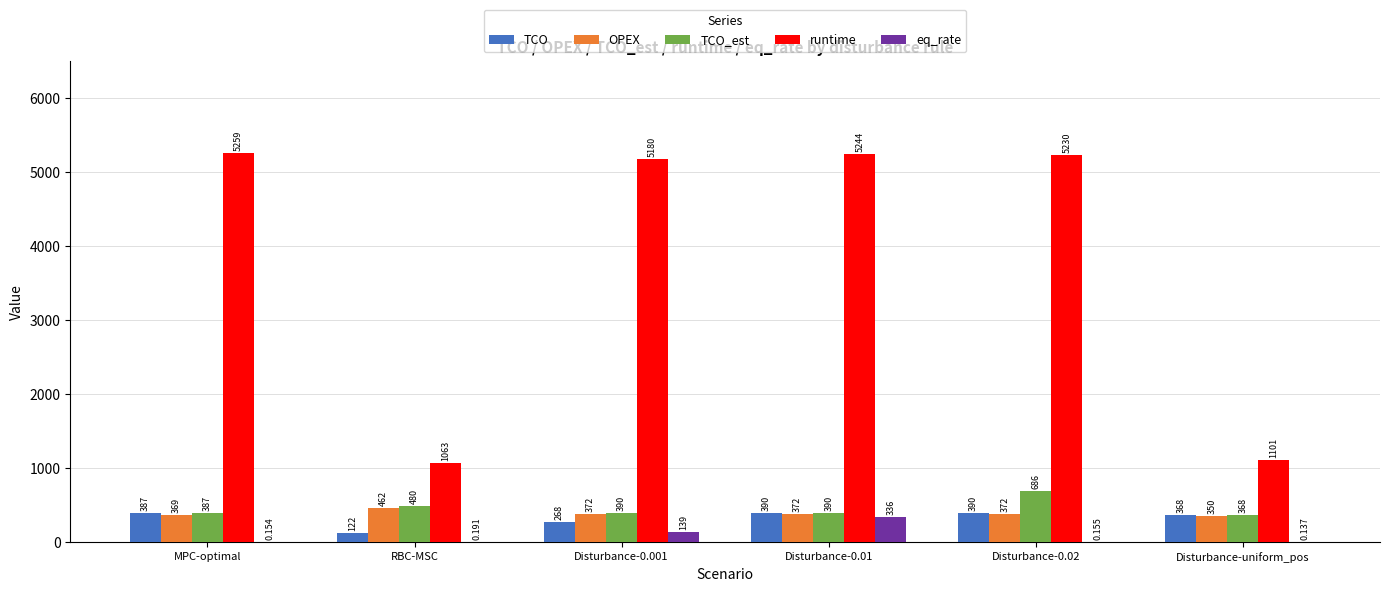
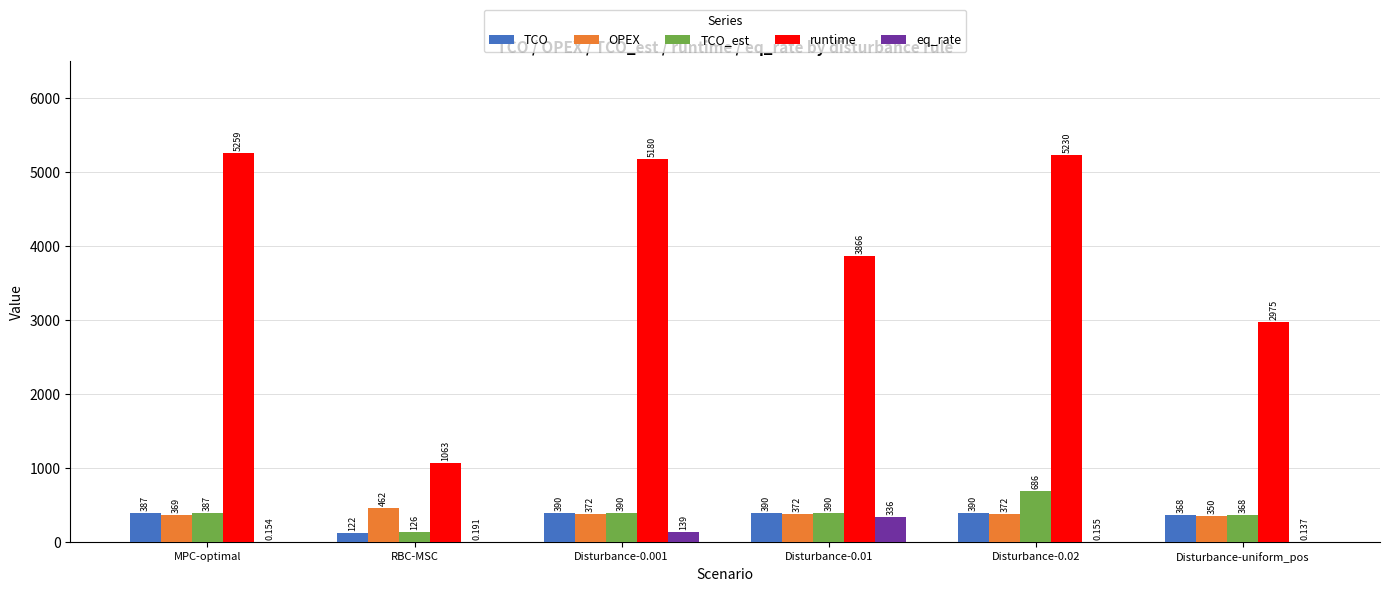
  {
    "TCO": {
      "MPC-optimal": 387,
      "RBC-MSC": 122,
-     "Disturbance-0.001": 268,
+     "Disturbance-0.001": 390,
      "Disturbance-0.01": 390,
      "Disturbance-0.02": 390,
      "Disturbance-uniform_pos": 368
    },
    "OPEX": {
      "MPC-optimal": 369,
      "RBC-MSC": 462,
      "Disturbance-0.001": 372,
      "Disturbance-0.01": 372,
      "Disturbance-0.02": 372,
      "Disturbance-uniform_pos": 350
    },
    "TCO_est": {
      "MPC-optimal": 387,
-     "RBC-MSC": 480,
+     "RBC-MSC": 126,
      "Disturbance-0.001": 390,
      "Disturbance-0.01": 390,
      "Disturbance-0.02": 686,
      "Disturbance-uniform_pos": 368
    },
    "runtime": {
      "MPC-optimal": 5259,
      "RBC-MSC": 1063,
      "Disturbance-0.001": 5180,
-     "Disturbance-0.01": 5244,
+     "Disturbance-0.01": 3866,
      "Disturbance-0.02": 5230,
-     "Disturbance-uniform_pos": 1101
+     "Disturbance-uniform_pos": 2975
    },
    "eq_rate": {
      "MPC-optimal": 0.154,
      "RBC-MSC": 0.191,
      "Disturbance-0.001": 139,
      "Disturbance-0.01": 336,
      "Disturbance-0.02": 0.155,
      "Disturbance-uniform_pos": 0.137
    }
  }
